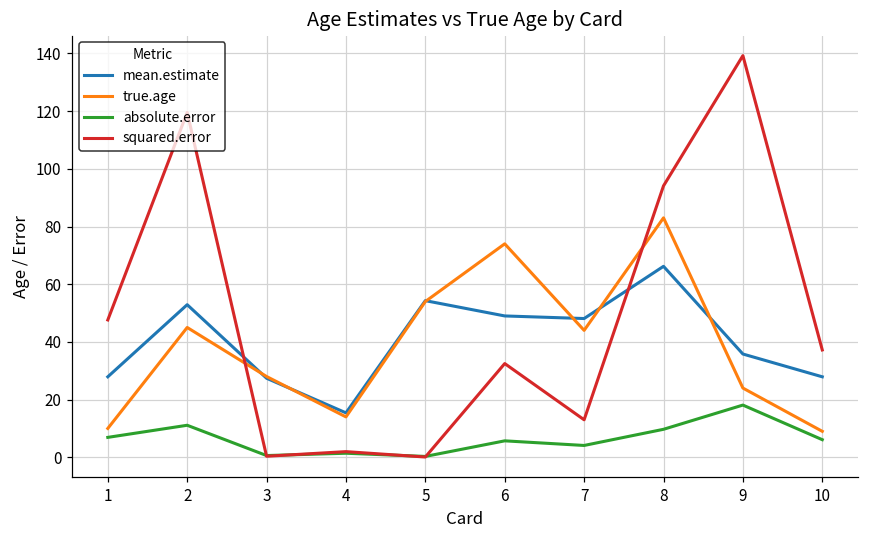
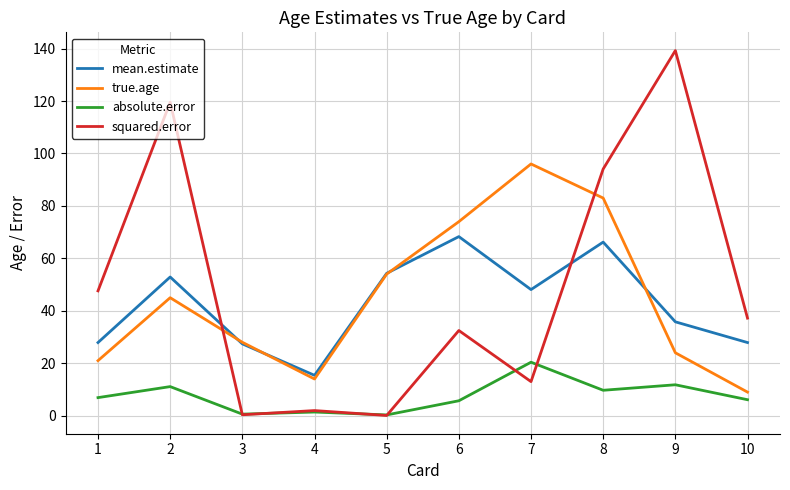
  {
    "mean.estimate": {
      "1": 28,
      "2": 53,
      "4": 15,
-     "6": 49,
+     "6": 68,
      "7": 48,
      "8": 66,
      "9": 36,
      "10": 28
    },
    "true.age": {
-     "1": 10,
+     "1": 21,
      "2": 45,
      "4": 14,
      "6": 74,
-     "7": 44,
+     "7": 96,
      "8": 83,
      "9": 24,
      "10": 9
    },
    "absolute.error": {
      "1": 7,
      "2": 11,
      "6": 6,
-     "7": 4,
+     "7": 20,
      "8": 10,
-     "9": 18,
+     "9": 12,
      "10": 6
    },
    "squared.error": {
      "1": 48,
      "6": 32,
      "7": 13,
      "8": 94,
      "9": 139,
      "10": 37
    }
  }
